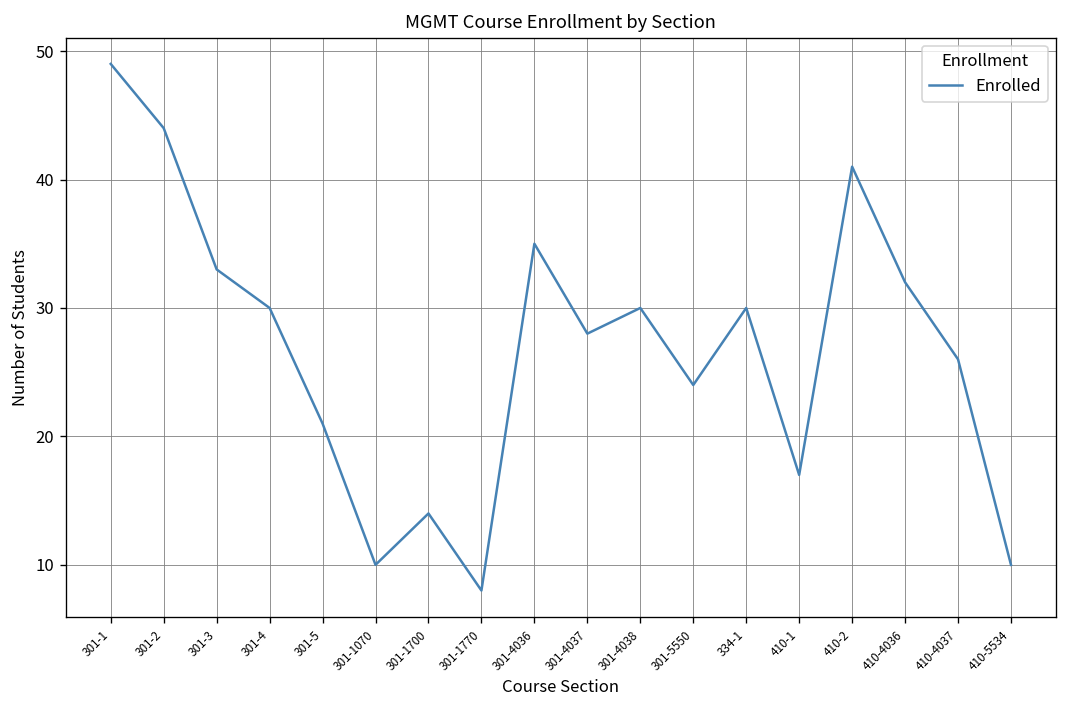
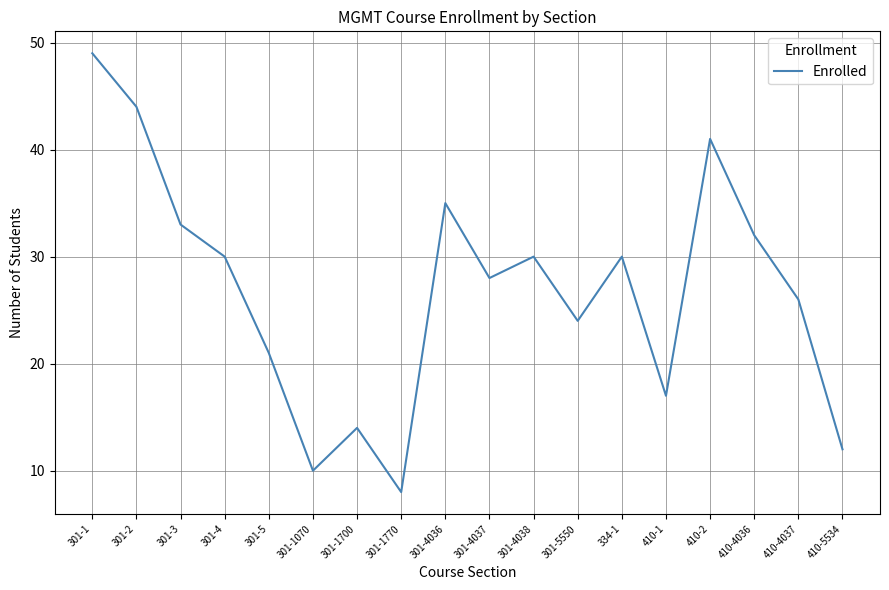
  {
    "301-1": 49,
    "301-2": 44,
    "301-3": 33,
    "301-4": 30,
    "301-5": 21,
    "301-1070": 10,
    "301-1700": 14,
    "301-1770": 8,
    "301-4036": 35,
    "301-4037": 28,
    "301-4038": 30,
    "301-5550": 24,
    "334-1": 30,
    "410-1": 17,
    "410-2": 41,
    "410-4036": 32,
    "410-4037": 26,
-   "410-5534": 10
+   "410-5534": 12
  }
